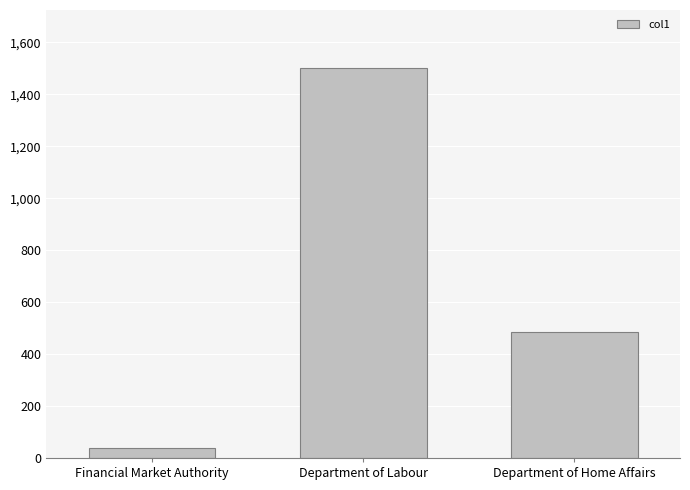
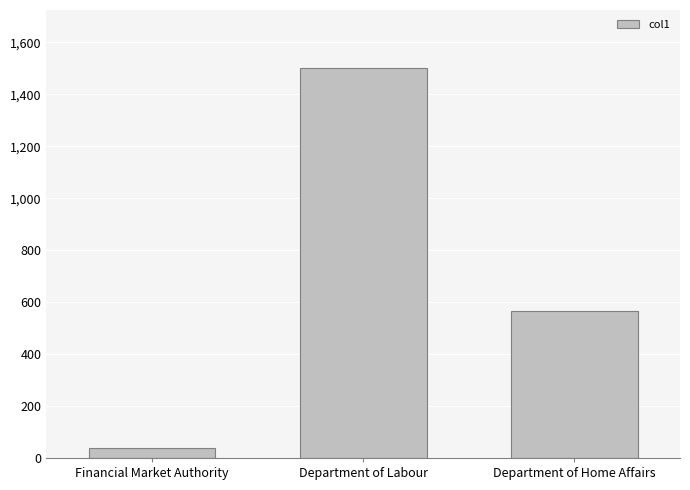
  {
    "Financial Market Authority": "40",
    "Department of Labour": "1,500",
-   "Department of Home Affairs": "490"
+   "Department of Home Affairs": "570"
  }
